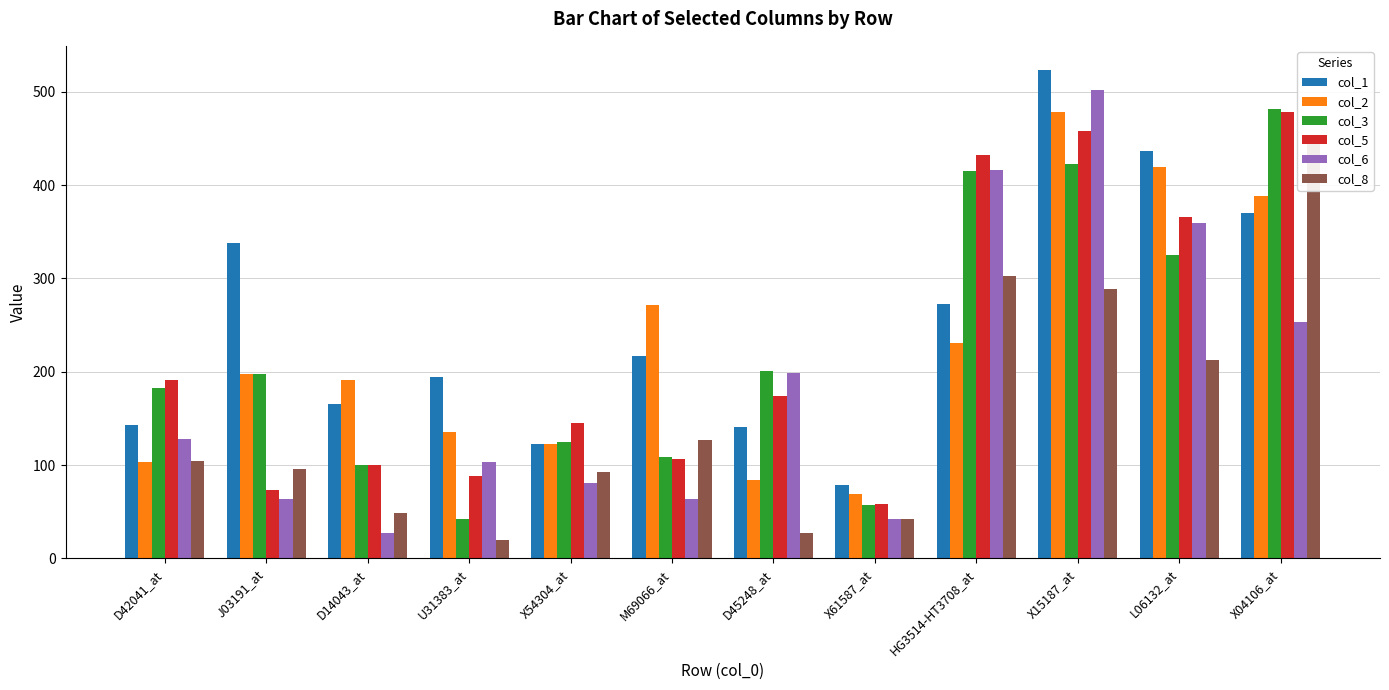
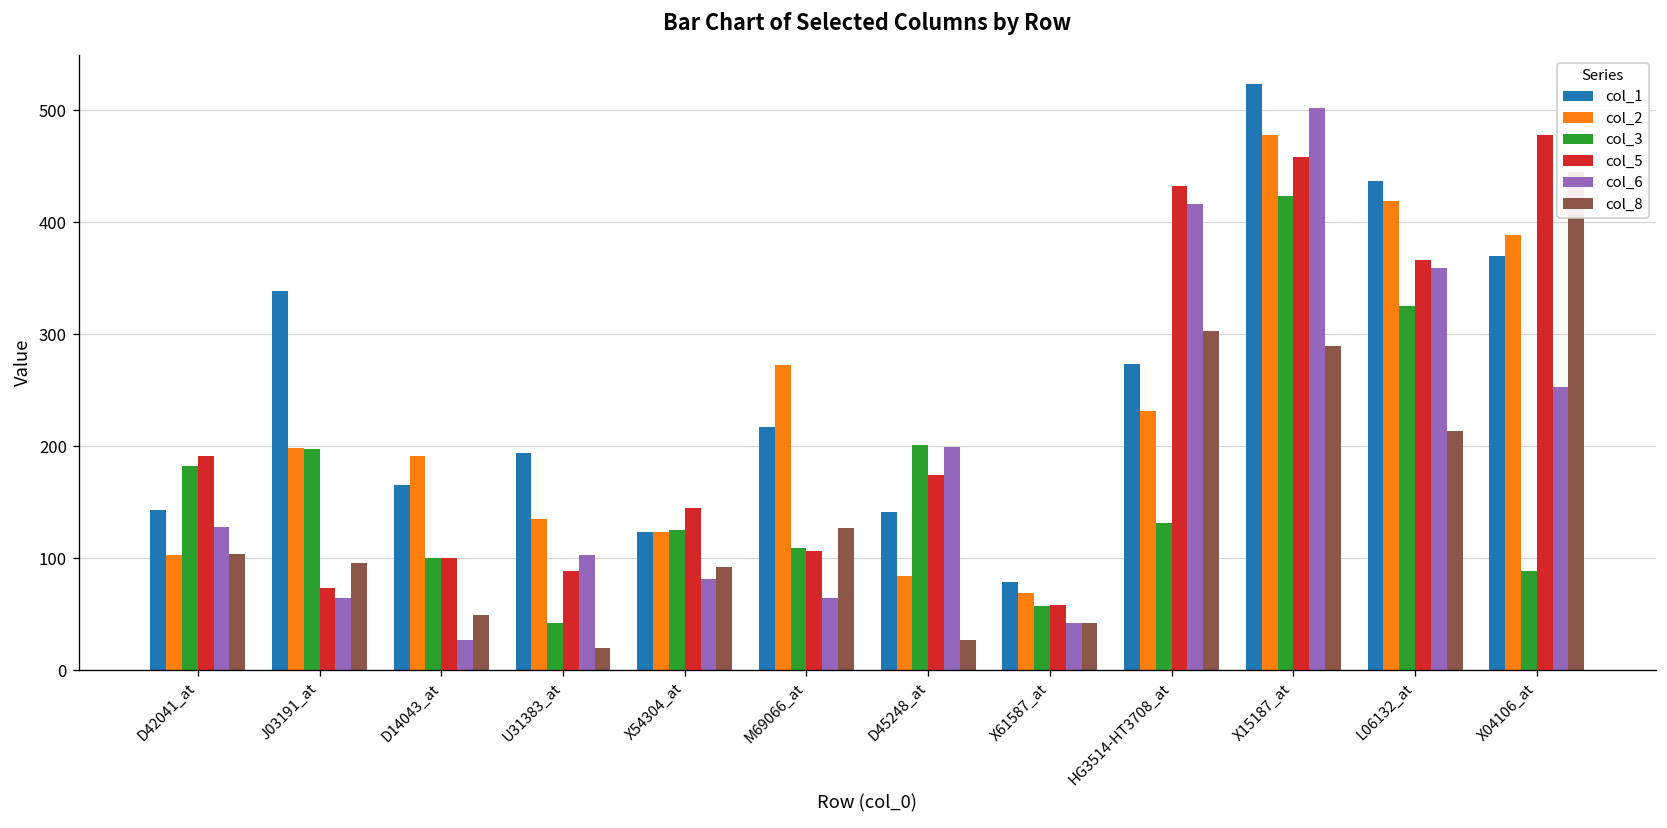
  {
    "col_1": {
      "D42041_at": 140,
      "J03191_at": 340,
      "D14043_at": 170,
      "U31383_at": 190,
      "X54304_at": 120,
      "M69066_at": 220,
      "D45248_at": 140,
      "X61587_at": 80,
      "HG3514-HT3708_at": 270,
      "X15187_at": 520,
      "L06132_at": 440,
      "X04106_at": 370
    },
    "col_2": {
      "D42041_at": 100,
      "J03191_at": 200,
      "D14043_at": 190,
      "U31383_at": 140,
      "X54304_at": 120,
      "M69066_at": 270,
      "D45248_at": 80,
      "X61587_at": 70,
      "HG3514-HT3708_at": 230,
      "X15187_at": 480,
      "L06132_at": 420,
      "X04106_at": 390
    },
    "col_3": {
      "D42041_at": 180,
      "J03191_at": 200,
      "D14043_at": 100,
      "U31383_at": 40,
      "X54304_at": 130,
      "M69066_at": 110,
      "D45248_at": 200,
      "X61587_at": 60,
-     "HG3514-HT3708_at": 420,
+     "HG3514-HT3708_at": 130,
      "X15187_at": 420,
      "L06132_at": 330,
-     "X04106_at": 480
+     "X04106_at": 90
    },
    "col_5": {
      "D42041_at": 190,
      "J03191_at": 70,
      "D14043_at": 100,
      "U31383_at": 90,
      "X54304_at": 150,
      "M69066_at": 110,
      "D45248_at": 170,
      "X61587_at": 60,
      "HG3514-HT3708_at": 430,
      "X15187_at": 460,
      "L06132_at": 370,
      "X04106_at": 480
    },
    "col_6": {
      "D42041_at": 130,
      "J03191_at": 60,
      "D14043_at": 30,
      "U31383_at": 100,
      "X54304_at": 80,
      "M69066_at": 60,
      "D45248_at": 200,
      "X61587_at": 40,
      "HG3514-HT3708_at": 420,
      "X15187_at": 500,
      "L06132_at": 360,
      "X04106_at": 250
    },
    "col_8": {
      "D42041_at": 100,
      "J03191_at": 100,
      "D14043_at": 50,
      "U31383_at": 20,
      "X54304_at": 90,
      "M69066_at": 130,
      "D45248_at": 30,
      "X61587_at": 40,
      "HG3514-HT3708_at": 300,
      "X15187_at": 290,
      "L06132_at": 210
    }
  }
